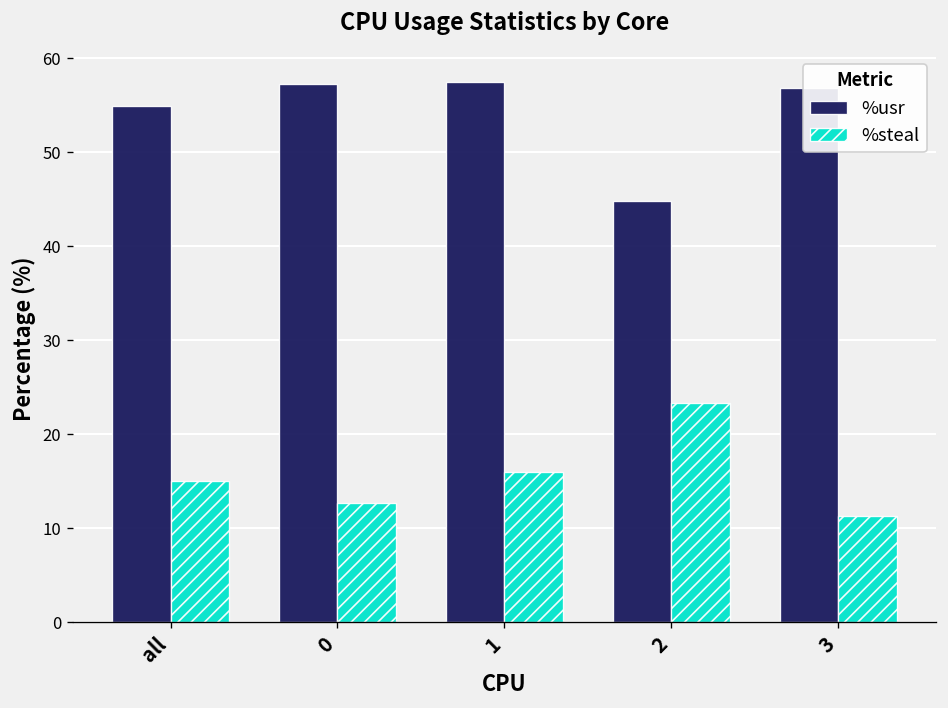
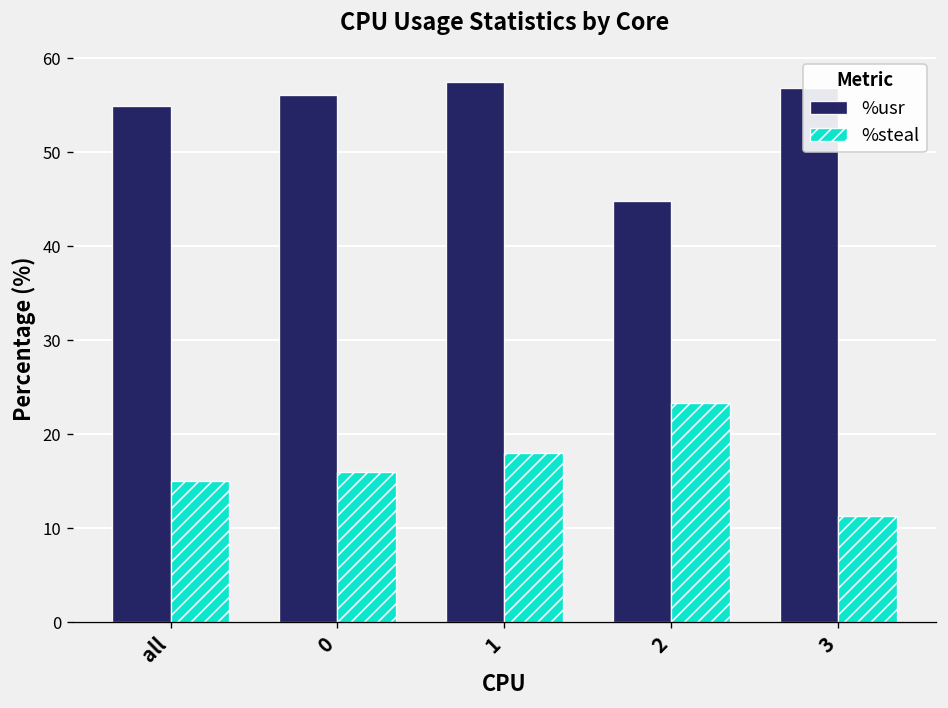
  {
    "%usr": {
      "all": 55,
-     "0": 57,
+     "0": 56,
      "1": 57,
      "2": 45
    },
    "%steal": {
      "all": 15,
-     "0": 13,
-     "1": 16,
+     "0": 16,
+     "1": 18,
      "2": 23,
      "3": 11
    }
  }
